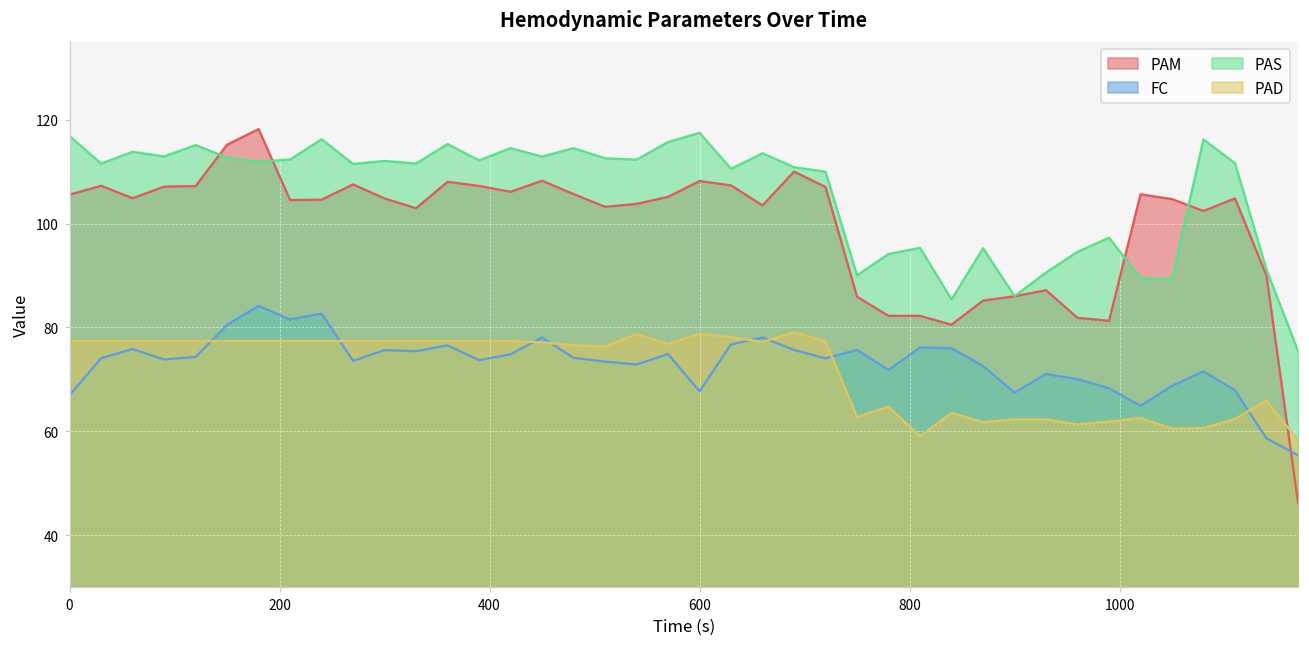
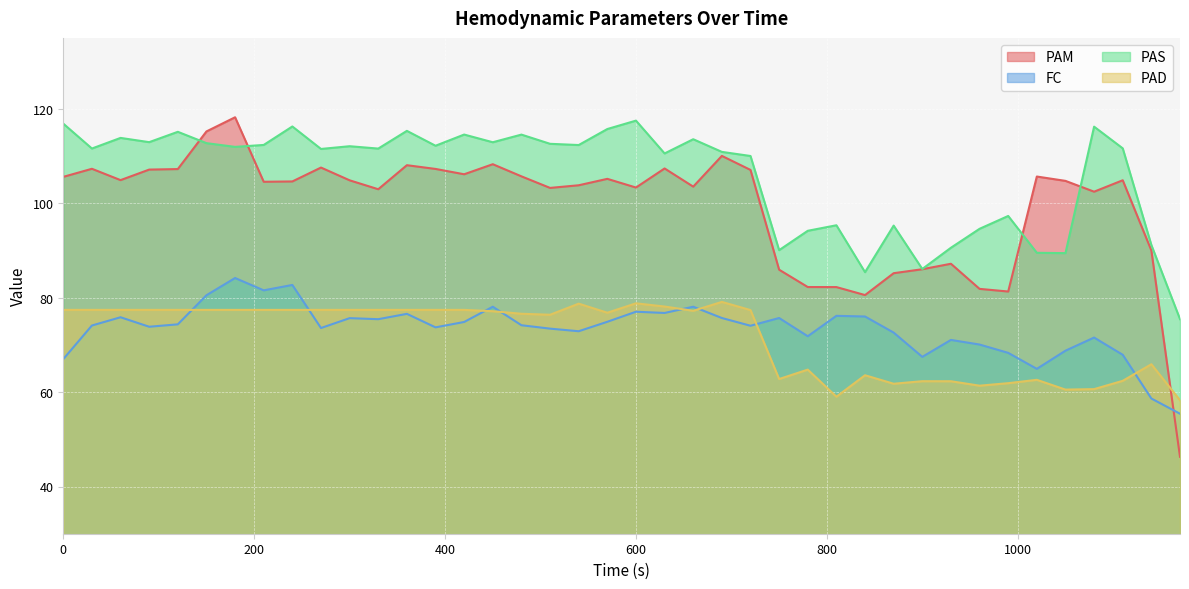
  {
    "PAM": {
      "0": 106,
-     "600": 108
+     "600": 103
    },
    "FC": {
      "0": 67,
-     "600": 68
+     "600": 77
    },
    "PAS": {
      "0": 117,
      "600": 117
    },
    "PAD": {
      "0": 77,
      "600": 79
    }
  }
